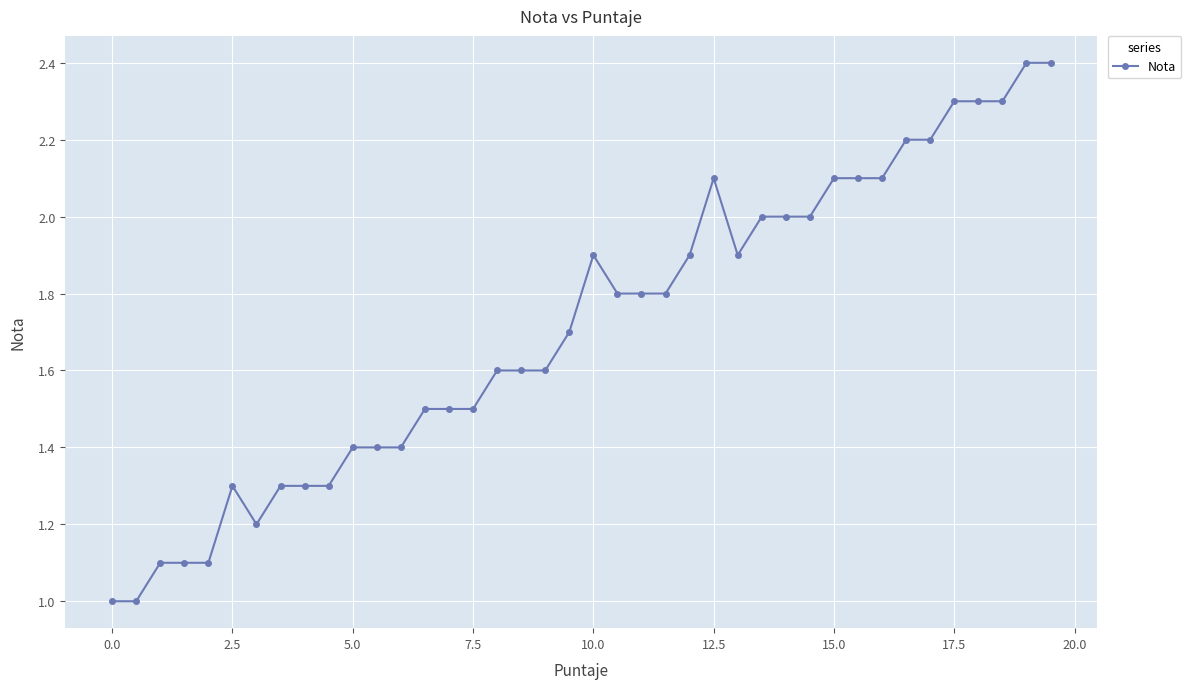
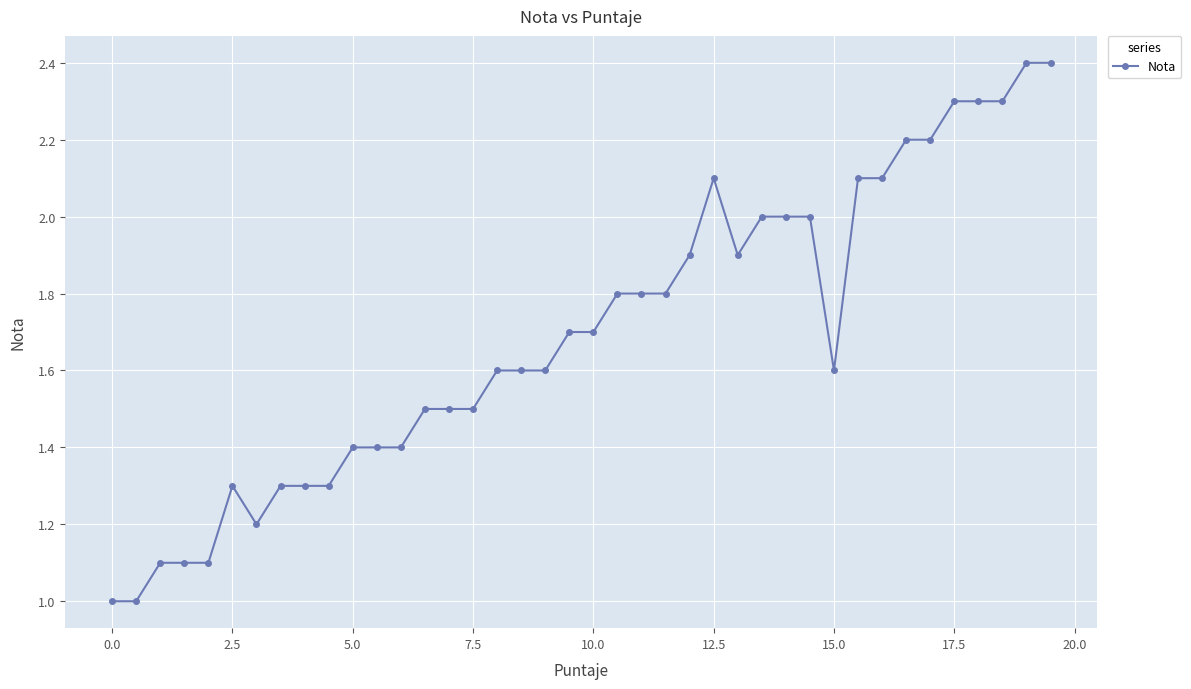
  {
    "0.0": 1.0,
    "2.5": 1.3,
    "5.0": 1.4,
    "7.5": 1.5,
-   "10.0": 1.9,
+   "10.0": 1.7,
    "12.5": 2.1,
-   "15.0": 2.1,
+   "15.0": 1.6,
    "17.5": 2.3
  }
